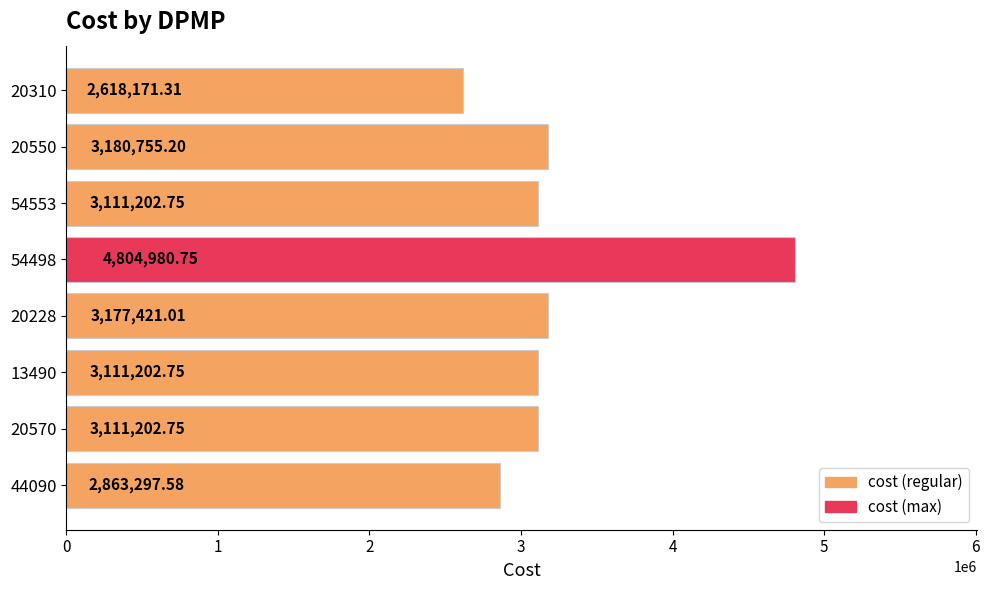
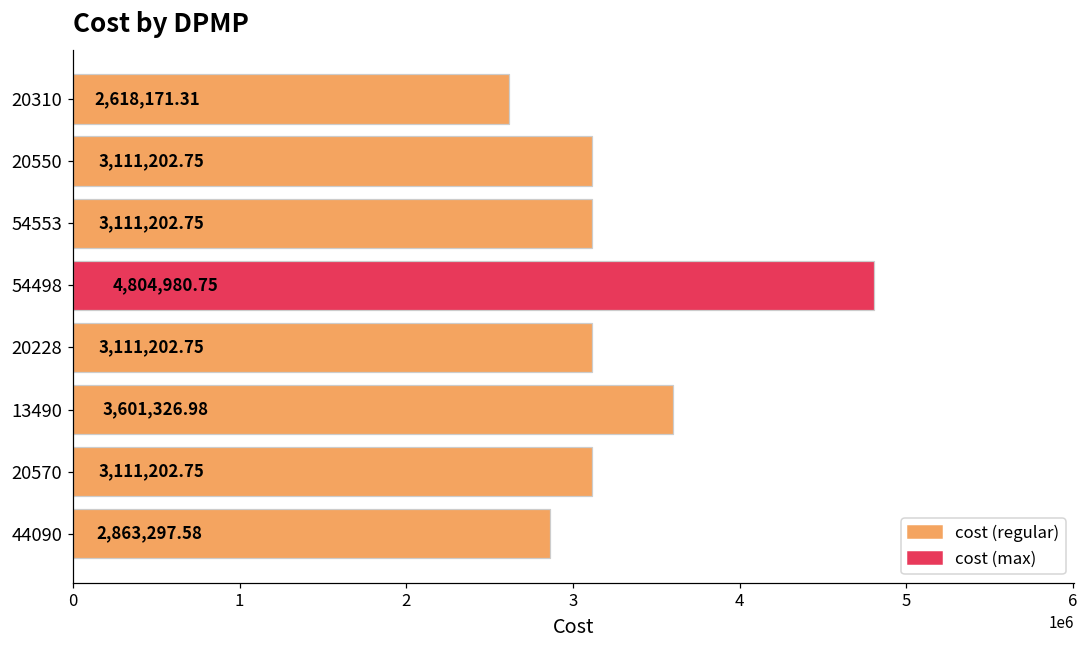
  {
    "20310": "2,618,171.31",
-   "20550": "3,180,755.20",
+   "20550": "3,111,202.75",
    "54553": "3,111,202.75",
    "54498": "4,804,980.75",
-   "20228": "3,177,421.01",
-   "13490": "3,111,202.75",
+   "20228": "3,111,202.75",
+   "13490": "3,601,326.98",
    "20570": "3,111,202.75",
    "44090": "2,863,297.58"
  }
